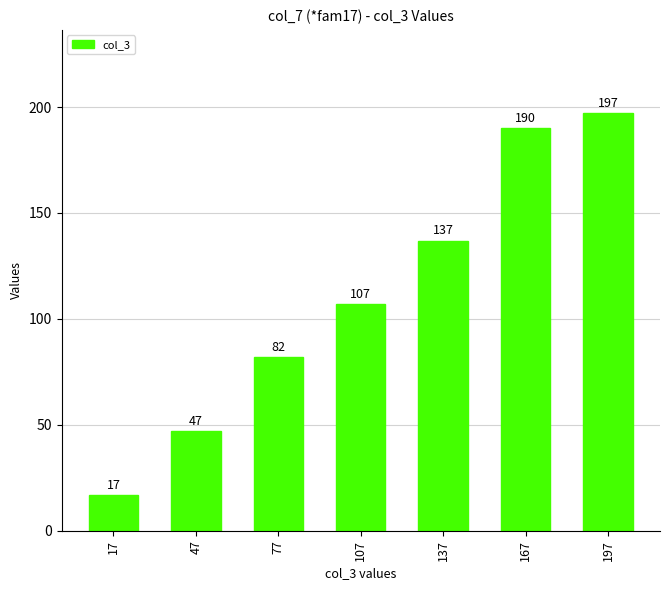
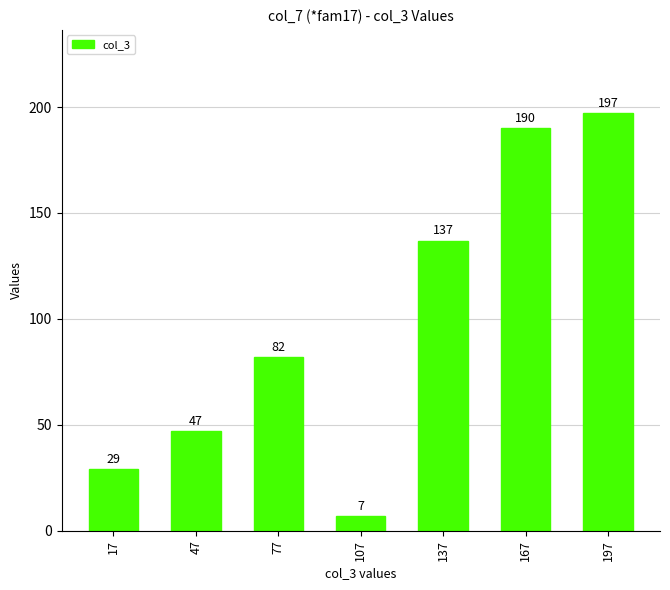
  {
-   "17": 17,
+   "17": 29,
    "47": 47,
    "77": 82,
-   "107": 107,
+   "107": 7,
    "137": 137,
    "167": 190,
    "197": 197
  }
